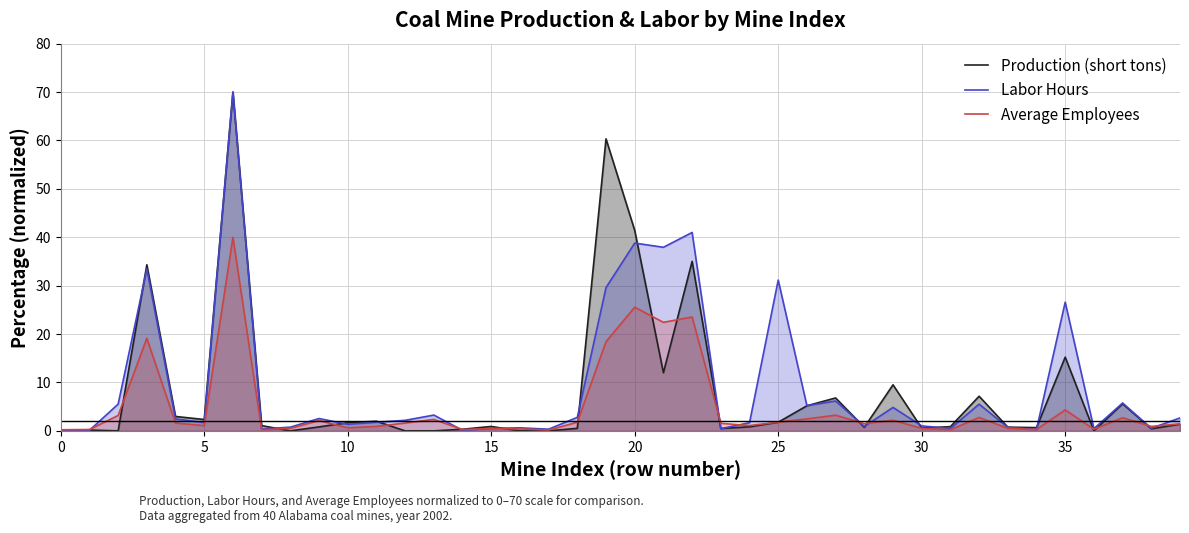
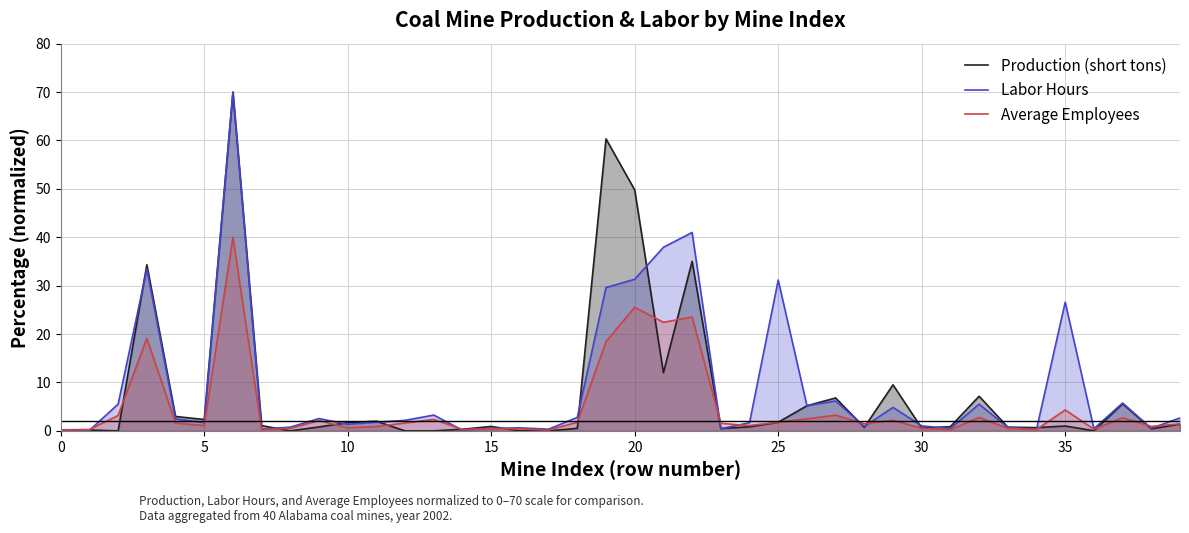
  {
    "Production (short tons)": {
      "5": 2,
-     "20": 41,
-     "35": 15
+     "20": 50,
+     "35": 1
    },
    "Labor Hours": {
      "5": 2,
-     "20": 39,
+     "20": 31,
      "25": 31,
      "35": 27
    },
    "Average Employees": {
      "5": 1,
      "10": 1,
      "20": 26,
      "35": 4
    }
  }
